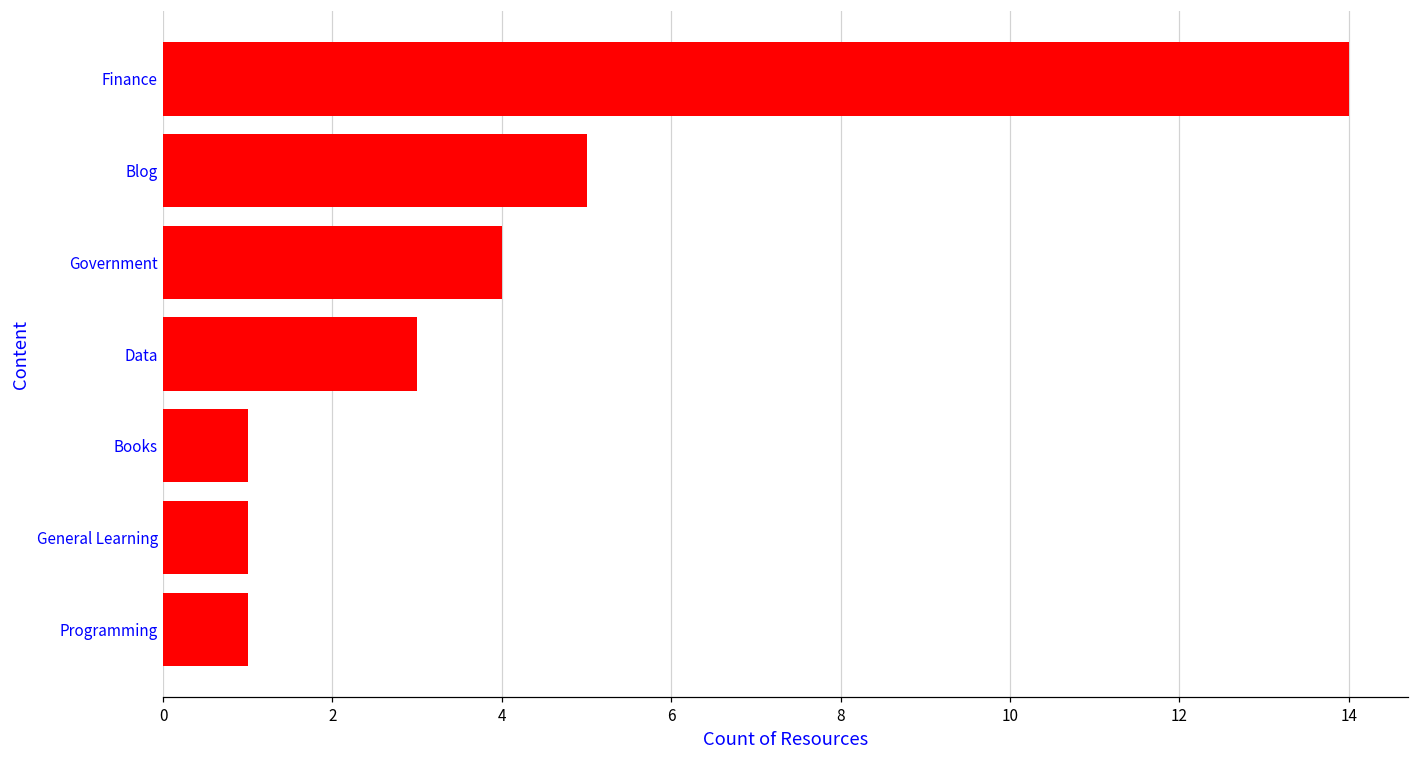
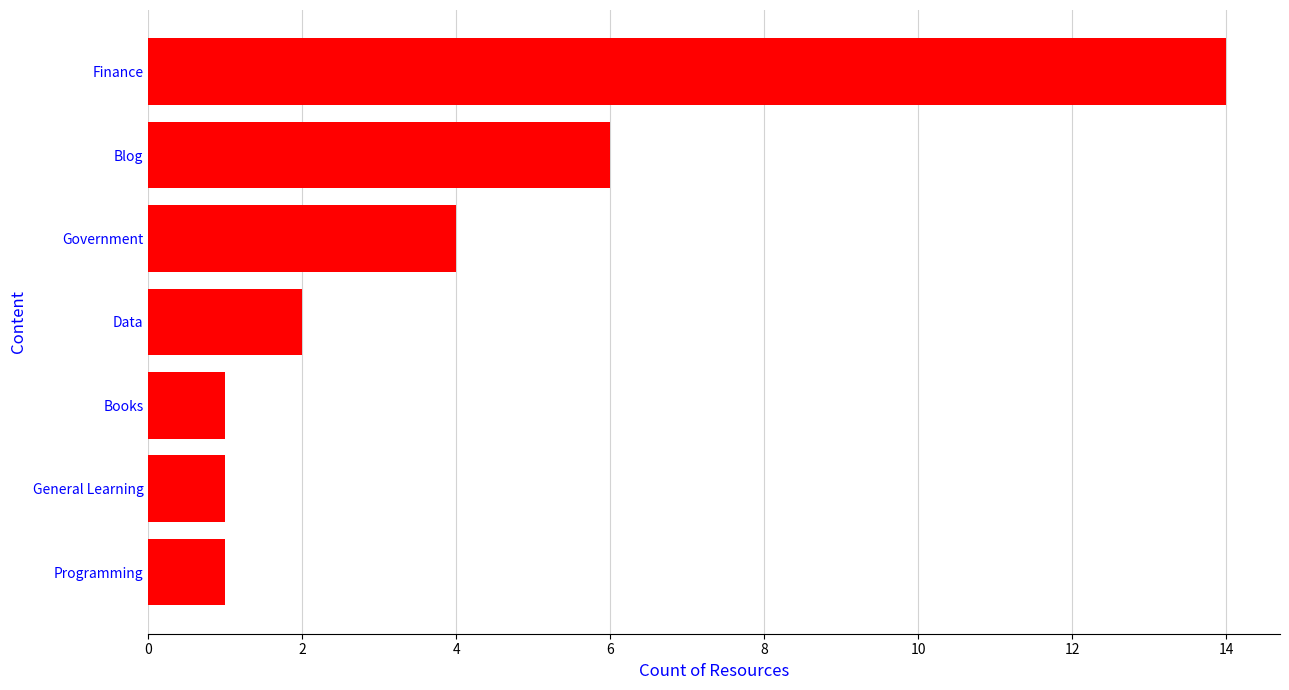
  {
    "Finance": 14,
-   "Blog": 5,
+   "Blog": 6,
    "Government": 4,
-   "Data": 3,
+   "Data": 2,
    "Books": 1,
    "General Learning": 1,
    "Programming": 1
  }
